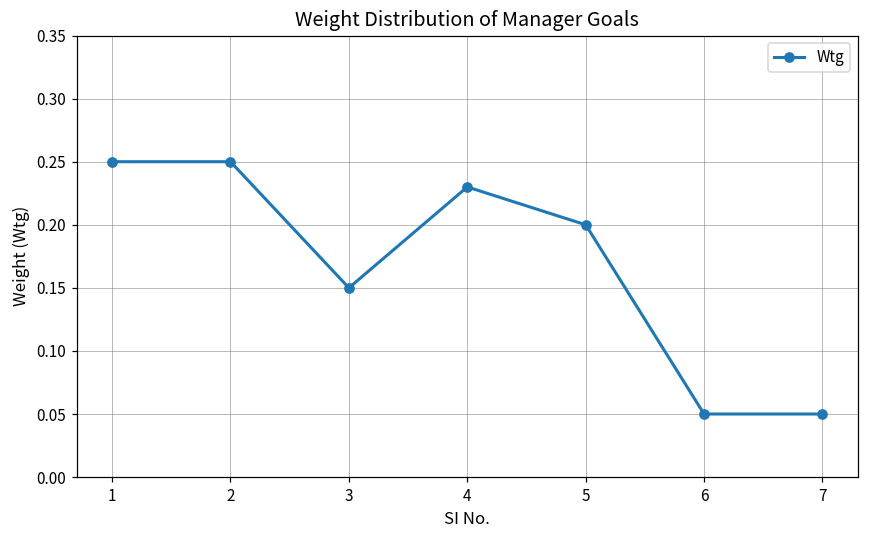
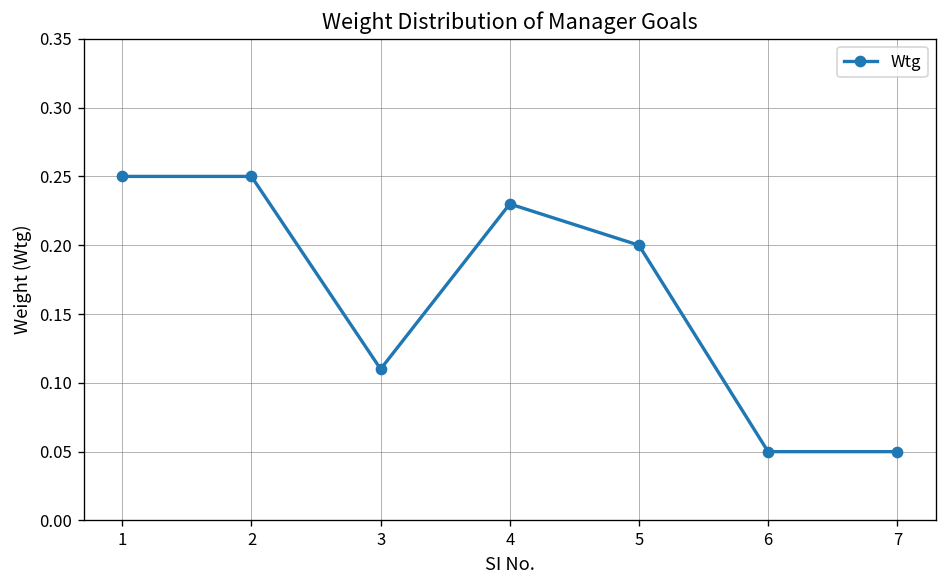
  {
    "1": 0.25,
    "2": 0.25,
-   "3": 0.15,
+   "3": 0.11,
    "4": 0.23,
    "5": 0.20,
    "6": 0.05,
    "7": 0.05
  }
